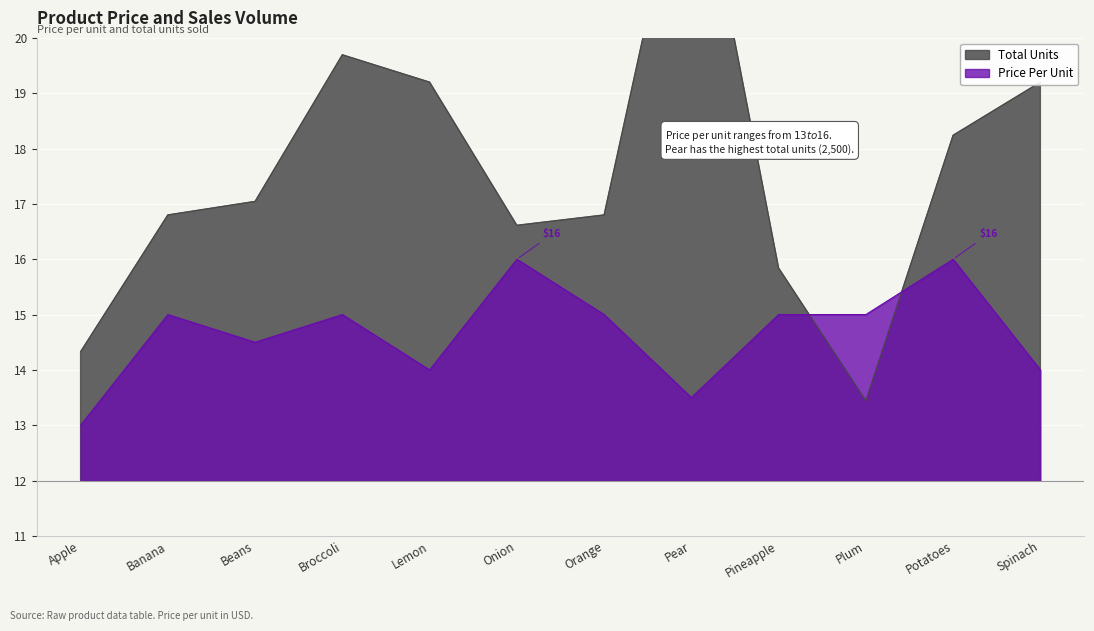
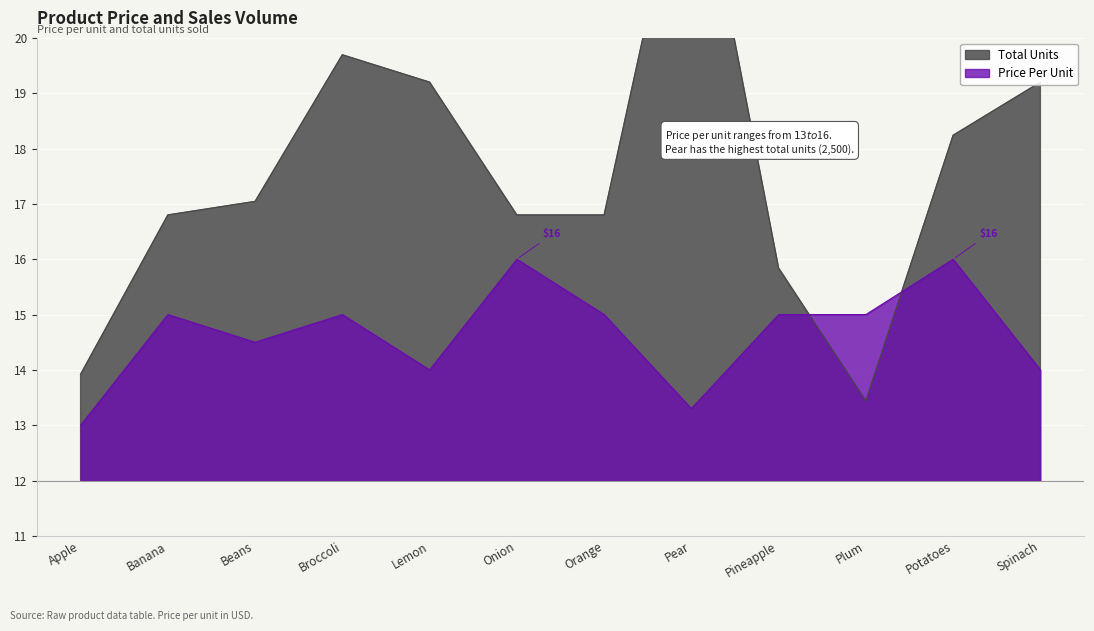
  {
    "Total Units": {
-     "Apple": 14.3,
+     "Apple": 13.9,
      "Banana": 16.8,
      "Beans": 17.0,
      "Broccoli": 19.7,
      "Lemon": 19.2,
-     "Onion": 16.6,
+     "Onion": 16.8,
      "Orange": 16.8,
      "Pineapple": 15.8,
      "Plum": 13.4,
      "Potatoes": 18.2
    },
    "Price Per Unit": {
      "Apple": 13.0,
      "Banana": 15.0,
      "Beans": 14.5,
      "Broccoli": 15.0,
      "Lemon": 14.0,
      "Orange": 15.0,
-     "Pear": 13.5,
+     "Pear": 13.3,
      "Pineapple": 15.0,
      "Plum": 15.0,
      "Spinach": 14.0
    }
  }
